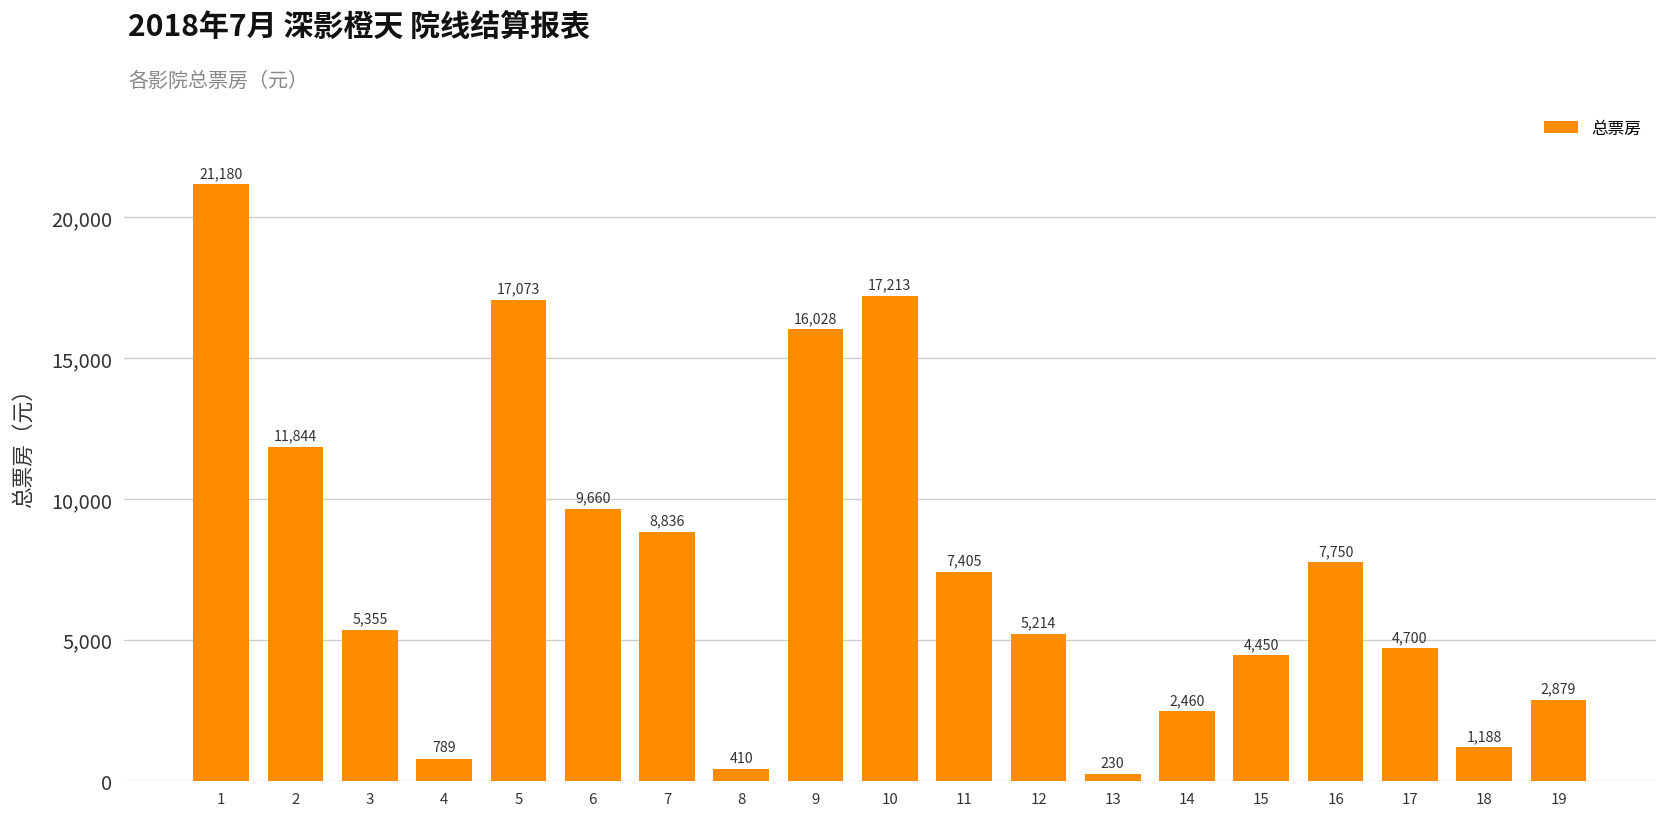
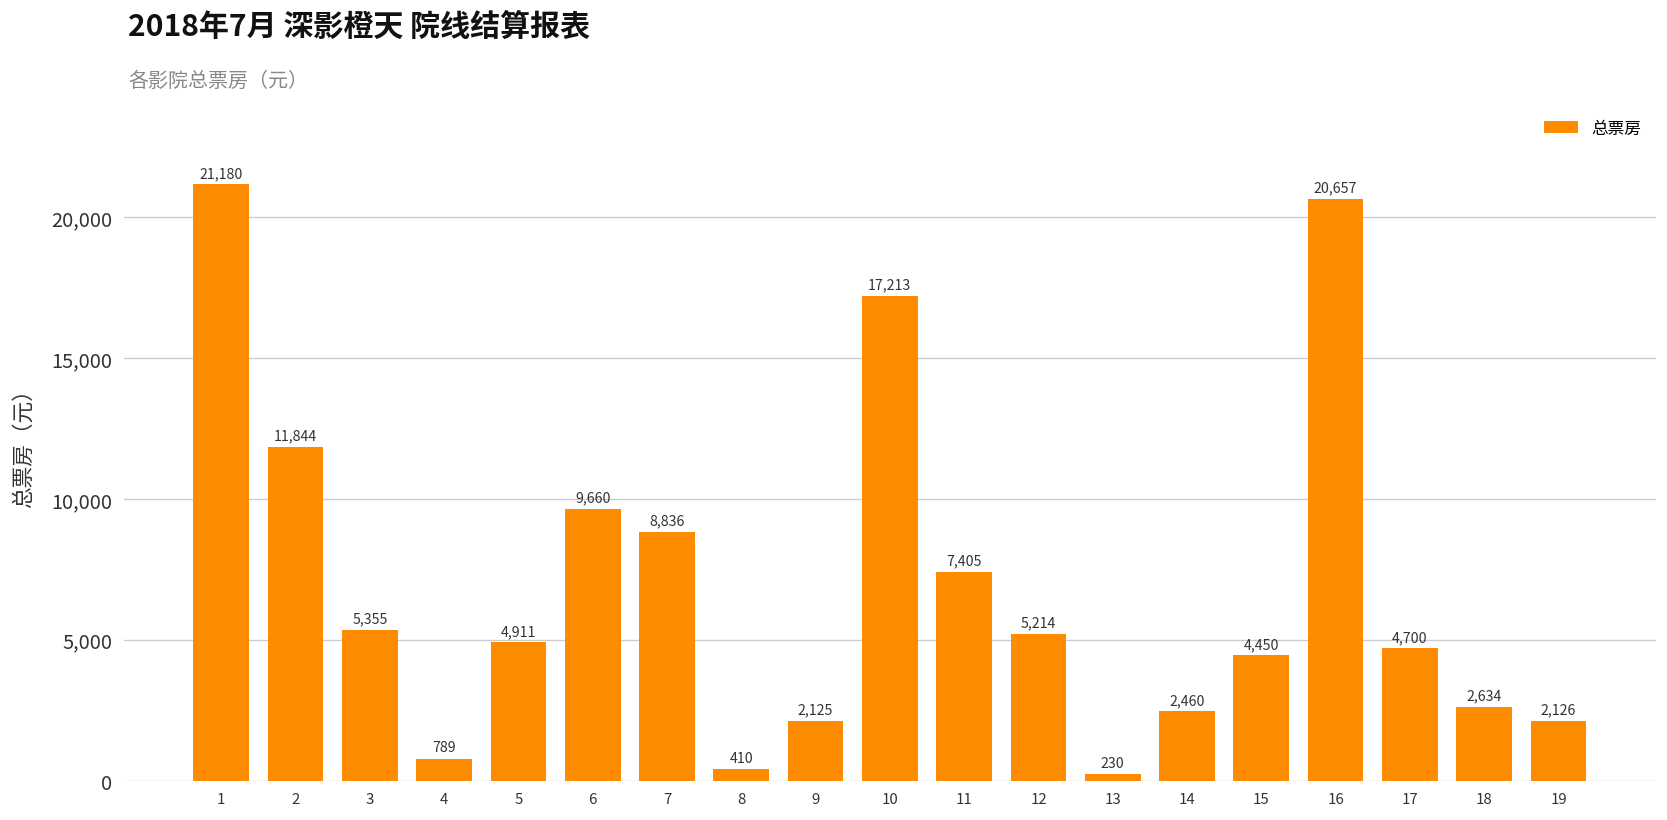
  {
    "1": "21,180",
    "2": "11,844",
    "3": "5,355",
    "4": "789",
-   "5": "17,073",
+   "5": "4,911",
    "6": "9,660",
    "7": "8,836",
    "8": "410",
-   "9": "16,028",
+   "9": "2,125",
    "10": "17,213",
    "11": "7,405",
    "12": "5,214",
    "13": "230",
    "14": "2,460",
    "15": "4,450",
-   "16": "7,750",
+   "16": "20,657",
    "17": "4,700",
-   "18": "1,188",
-   "19": "2,879"
+   "18": "2,634",
+   "19": "2,126"
  }
